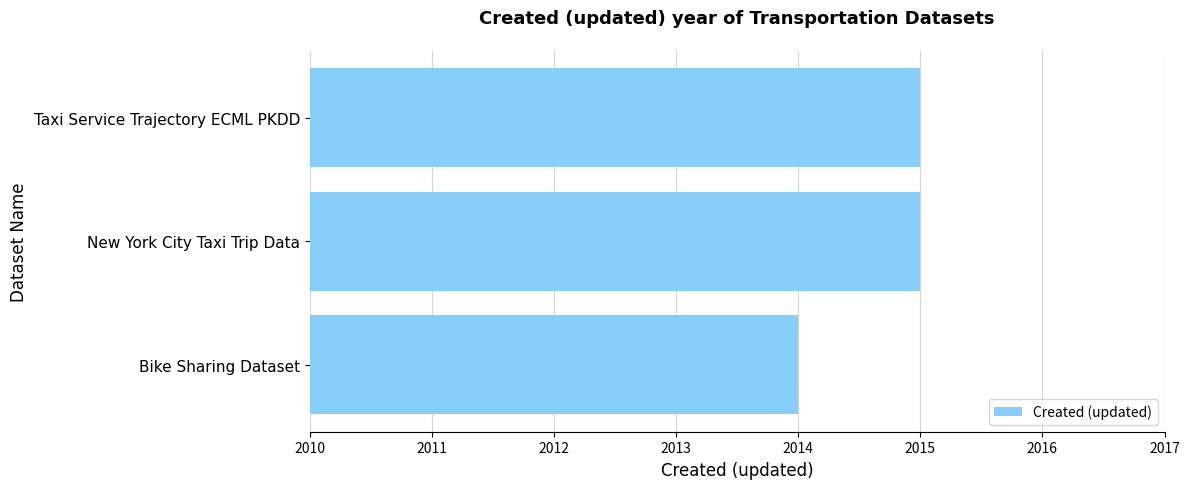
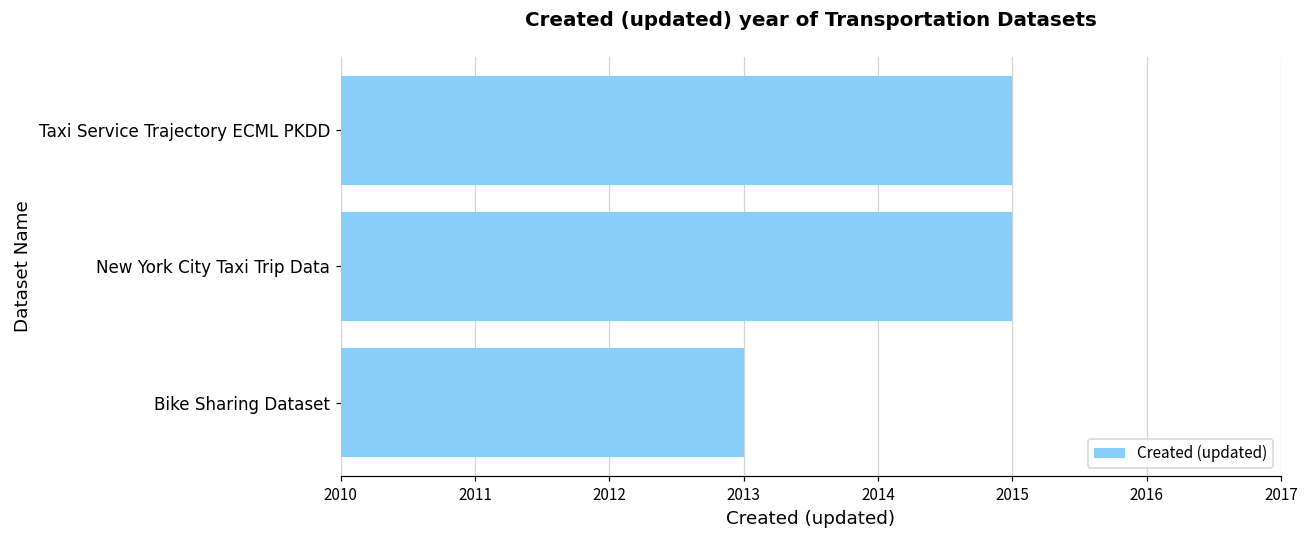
  {
    "Taxi Service Trajectory ECML PKDD": 2015,
    "New York City Taxi Trip Data": 2015,
-   "Bike Sharing Dataset": 2014
+   "Bike Sharing Dataset": 2013
  }
